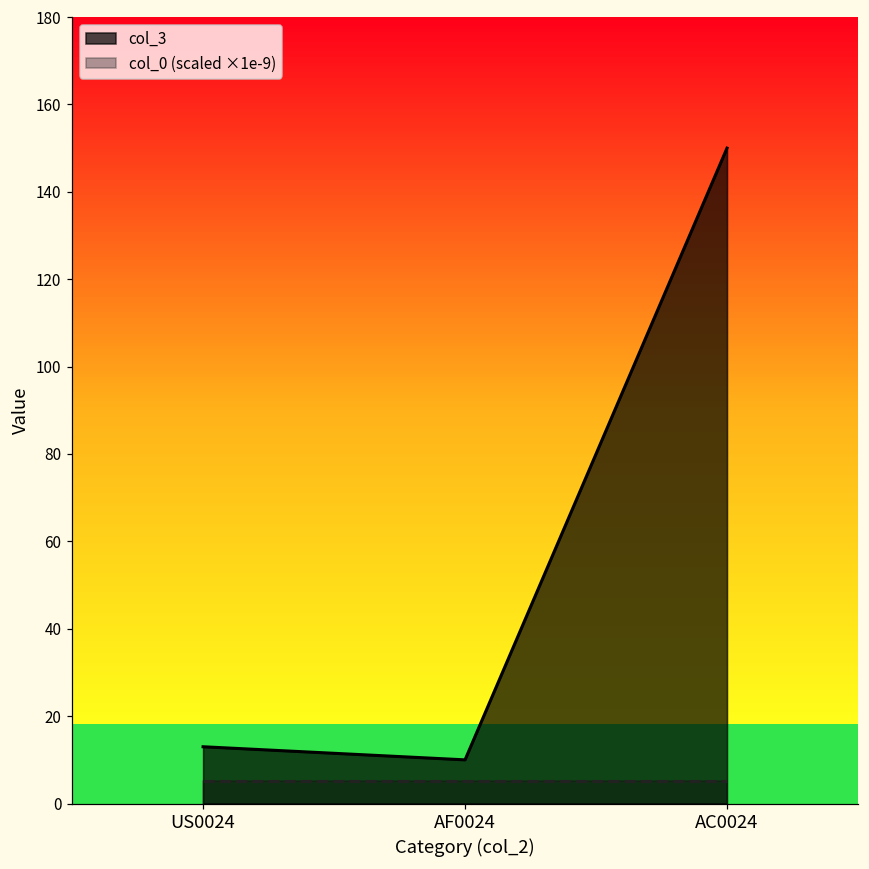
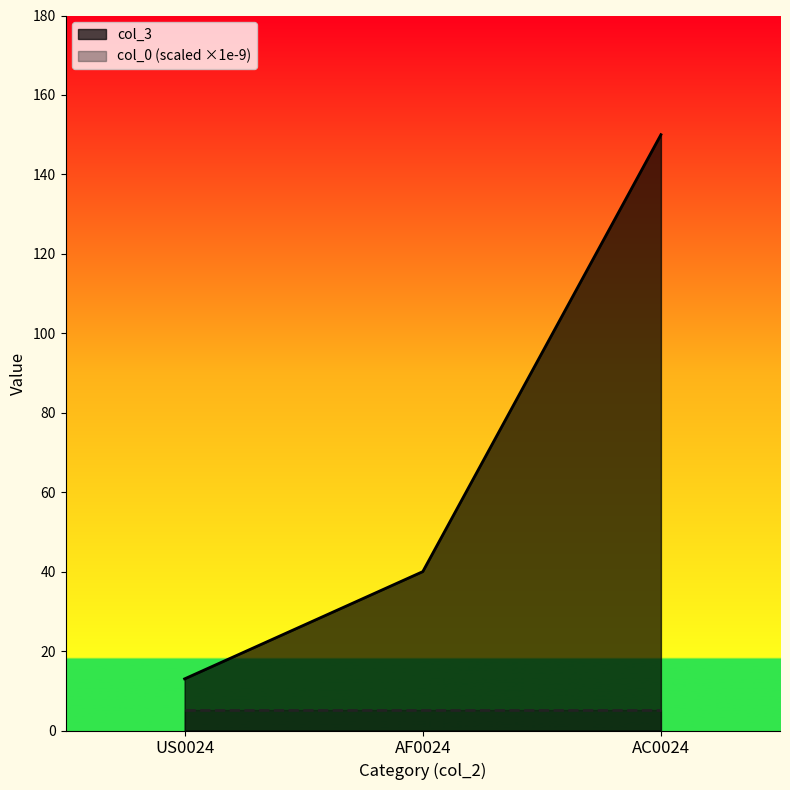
  {
    "col_3": {
      "US0024": 13,
-     "AF0024": 10,
+     "AF0024": 40,
      "AC0024": 150
    },
    "col_0 (scaled ×1e-9)": {
      "US0024": 5,
      "AF0024": 5,
      "AC0024": 5
    }
  }
